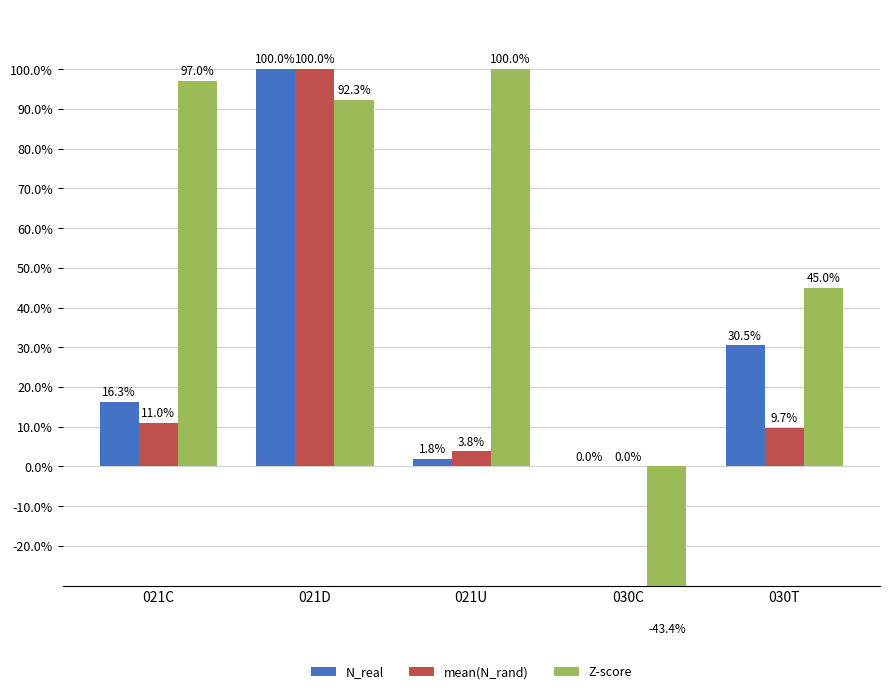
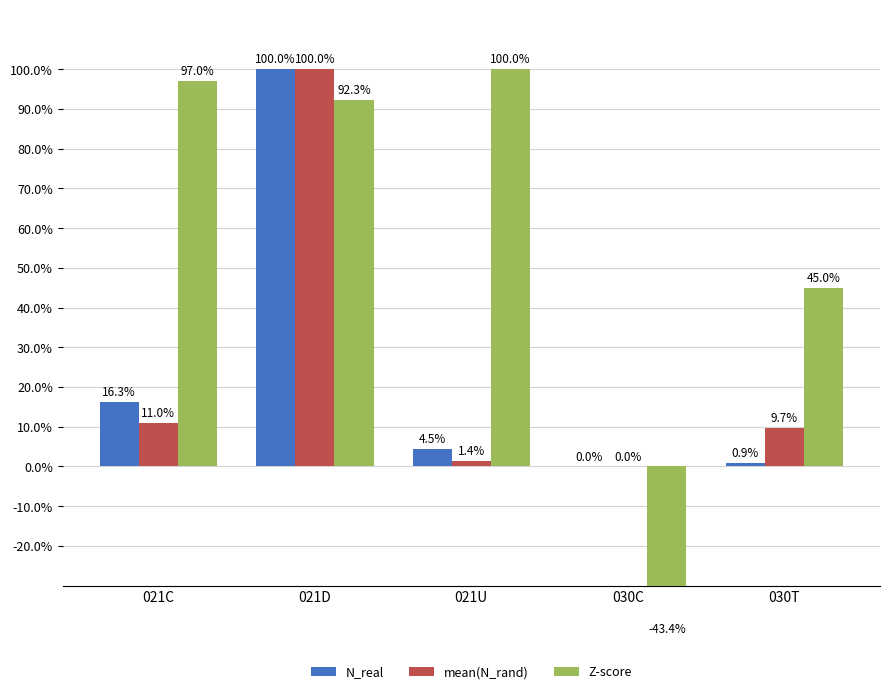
  {
    "N_real": {
      "021C": "16.3%",
      "021D": "100.0%",
-     "021U": "1.8%",
+     "021U": "4.5%",
      "030C": "0.0%",
-     "030T": "30.5%"
+     "030T": "0.9%"
    },
    "mean(N_rand)": {
      "021C": "11.0%",
      "021D": "100.0%",
-     "021U": "3.8%",
+     "021U": "1.4%",
      "030C": "0.0%",
      "030T": "9.7%"
    },
    "Z-score": {
      "021C": "97.0%",
      "021D": "92.3%",
      "021U": "100.0%",
      "030T": "45.0%"
    }
  }
